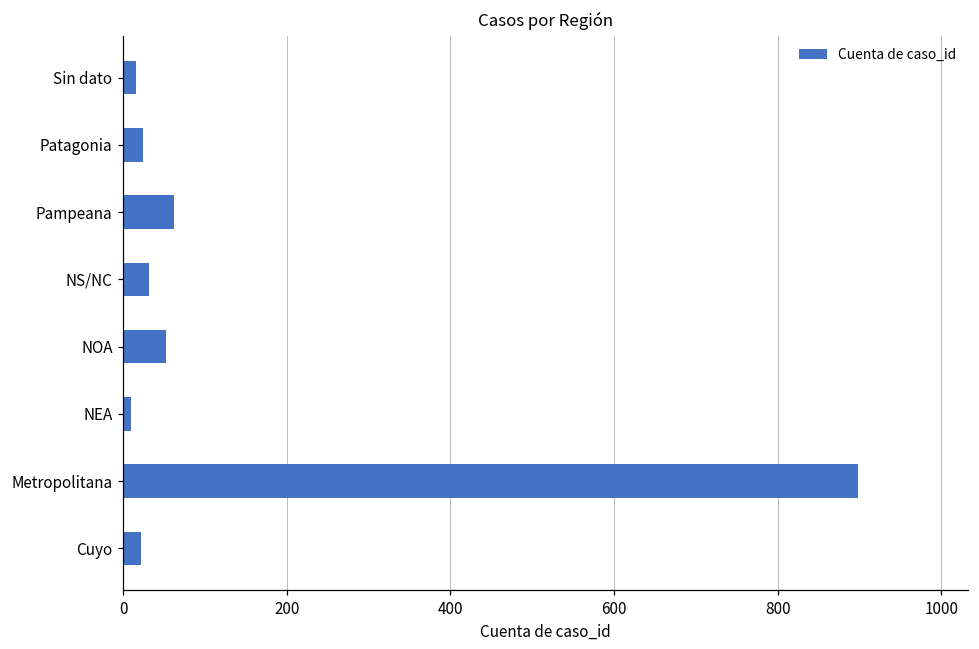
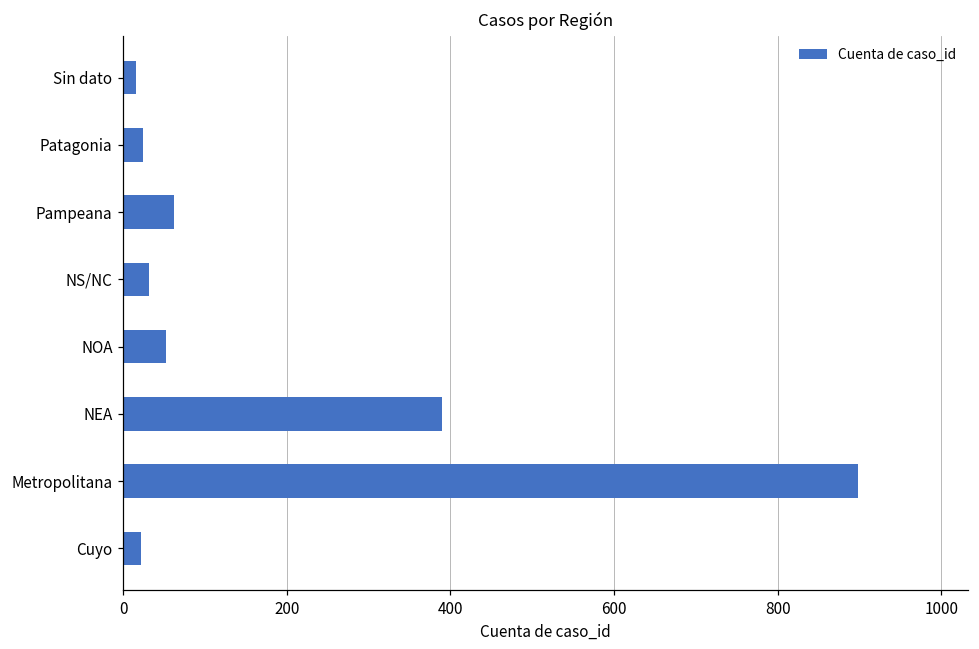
  {
    "Sin dato": 20,
    "Patagonia": 20,
    "Pampeana": 60,
    "NS/NC": 30,
    "NOA": 50,
-   "NEA": 10,
+   "NEA": 390,
    "Metropolitana": 900,
    "Cuyo": 20
  }
